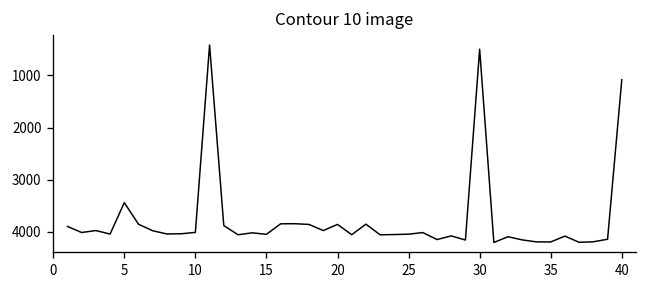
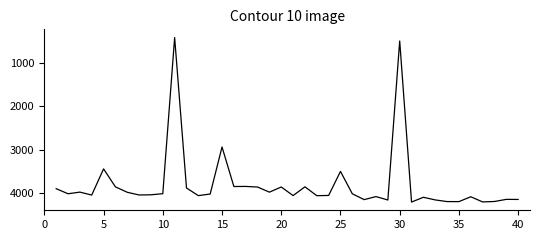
  {
    "5": 3400,
    "10": 4000,
-   "15": 4100,
+   "15": 2900,
    "20": 3900,
-   "25": 4000,
+   "25": 3500,
    "30": 500,
    "35": 4200,
-   "40": 1100
+   "40": 4100
  }
